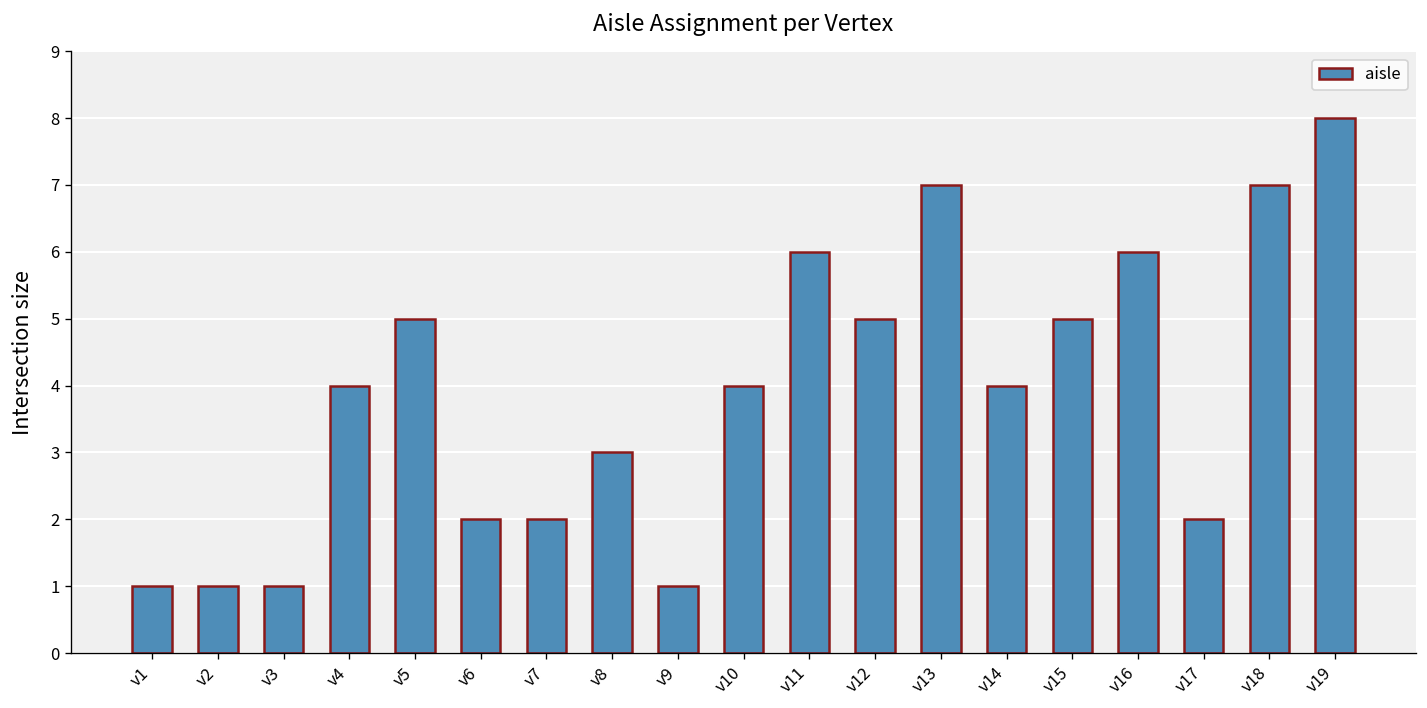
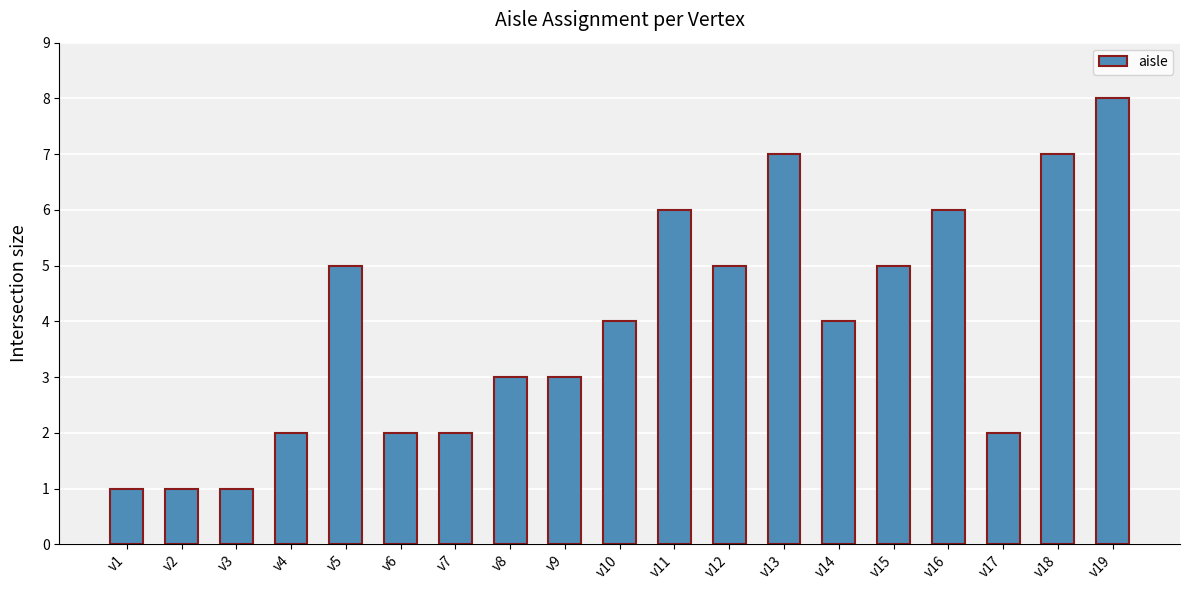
  {
    "v1": 1,
    "v2": 1,
    "v3": 1,
-   "v4": 4,
+   "v4": 2,
    "v5": 5,
    "v6": 2,
    "v7": 2,
    "v8": 3,
-   "v9": 1,
+   "v9": 3,
    "v10": 4,
    "v11": 6,
    "v12": 5,
    "v13": 7,
    "v14": 4,
    "v15": 5,
    "v16": 6,
    "v17": 2,
    "v18": 7,
    "v19": 8
  }
